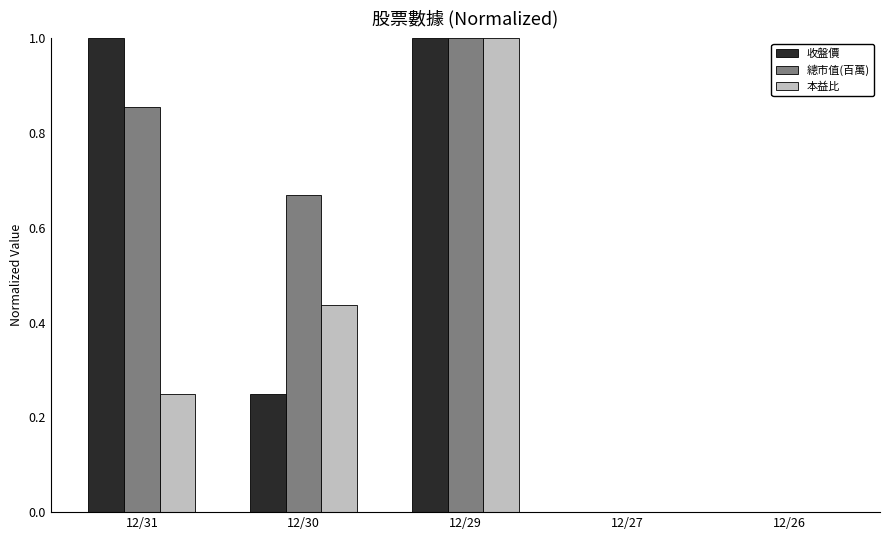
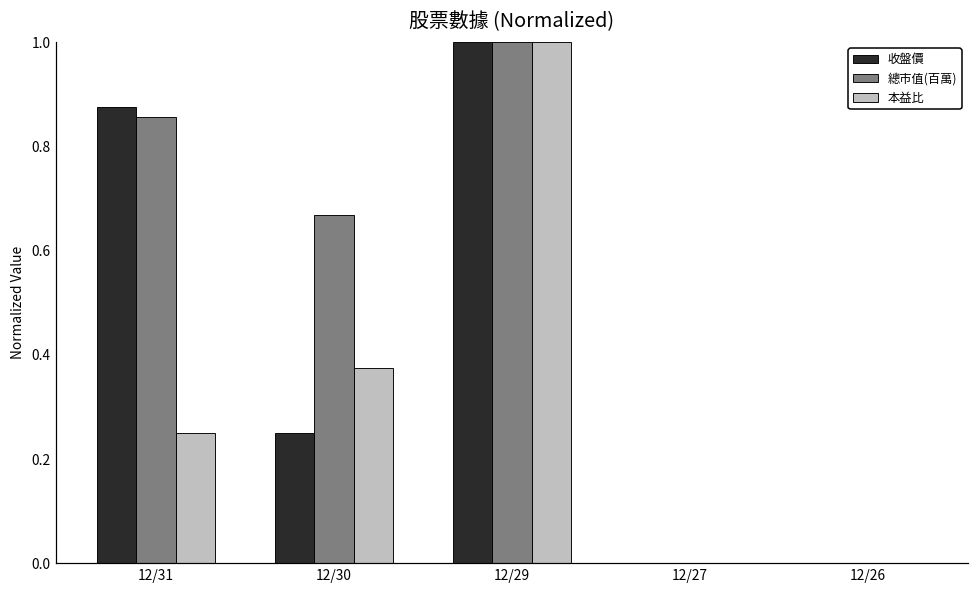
  {
    "收盤價": {
-     "12/31": 1.00,
+     "12/31": 0.88,
      "12/30": 0.25,
      "12/29": 1.00,
      "12/27": 0.00,
      "12/26": 0.00
    },
    "總市值(百萬)": {
      "12/31": 0.86,
      "12/30": 0.67,
      "12/29": 1.00,
      "12/27": 0.00,
      "12/26": 0.00
    },
    "本益比": {
      "12/31": 0.25,
-     "12/30": 0.44,
+     "12/30": 0.37,
      "12/29": 1.00,
      "12/27": 0.00,
      "12/26": 0.00
    }
  }
